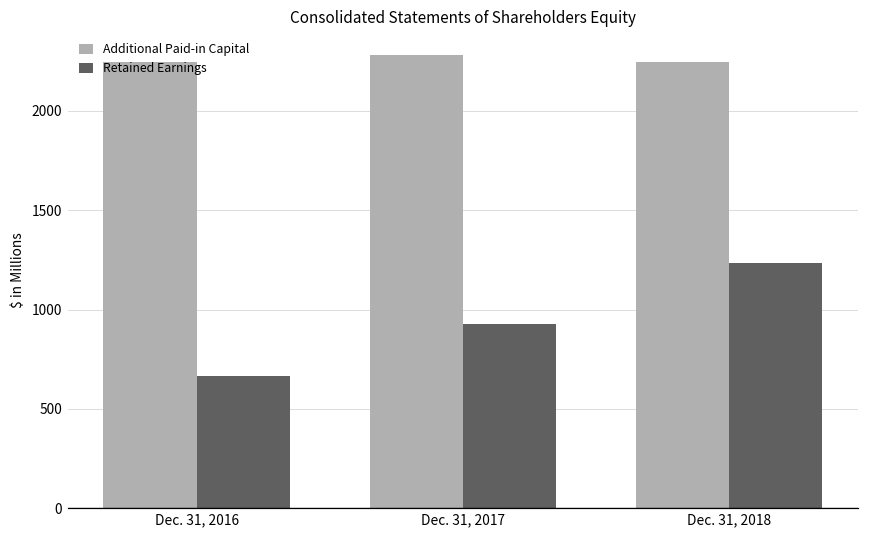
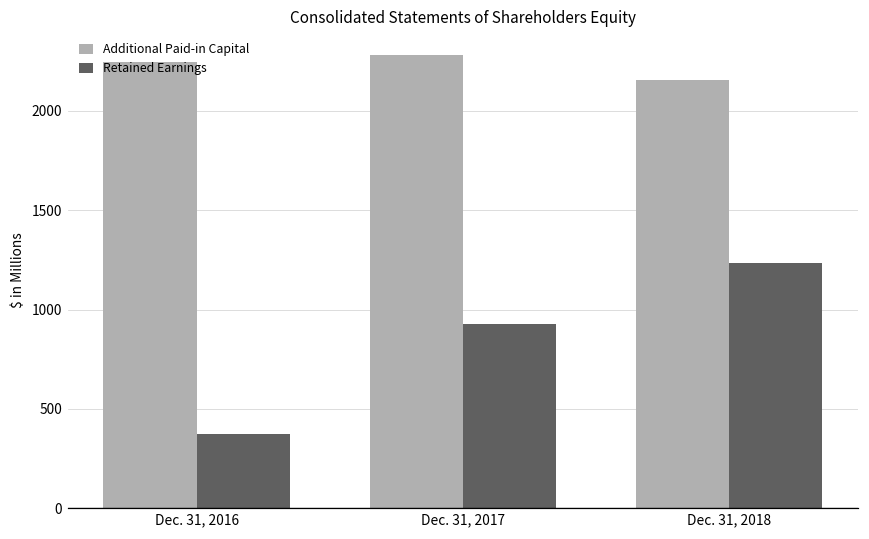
  {
    "Additional Paid-in Capital": {
      "Dec. 31, 2016": 2240,
      "Dec. 31, 2017": 2280,
-     "Dec. 31, 2018": 2250
+     "Dec. 31, 2018": 2160
    },
    "Retained Earnings": {
-     "Dec. 31, 2016": 660,
+     "Dec. 31, 2016": 370,
      "Dec. 31, 2017": 930,
      "Dec. 31, 2018": 1230
    }
  }
